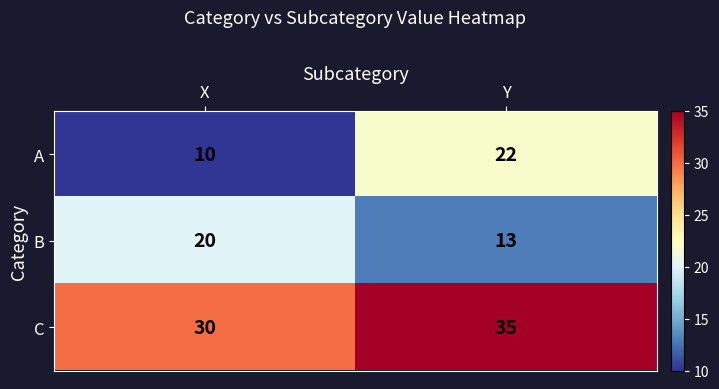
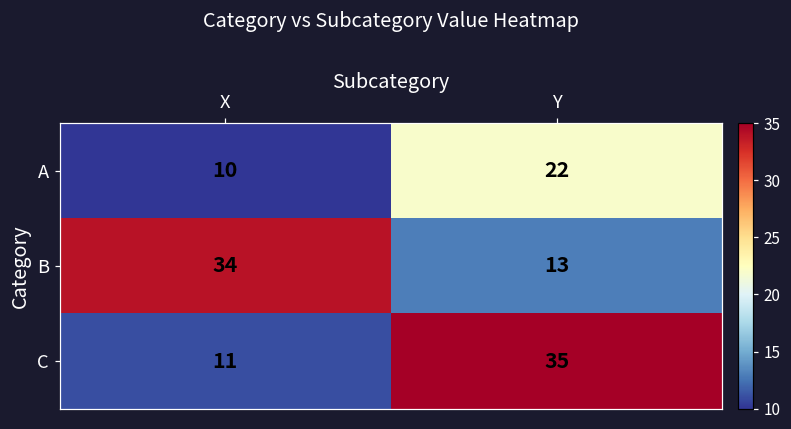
  {
    "A": {
      "X": 10,
      "Y": 22
    },
    "B": {
-     "X": 20,
+     "X": 34,
      "Y": 13
    },
    "C": {
-     "X": 30,
+     "X": 11,
      "Y": 35
    }
  }
